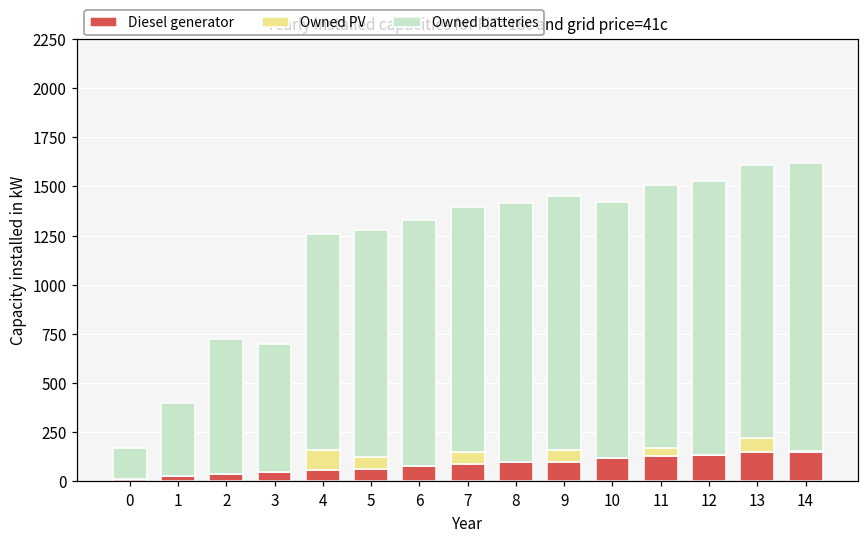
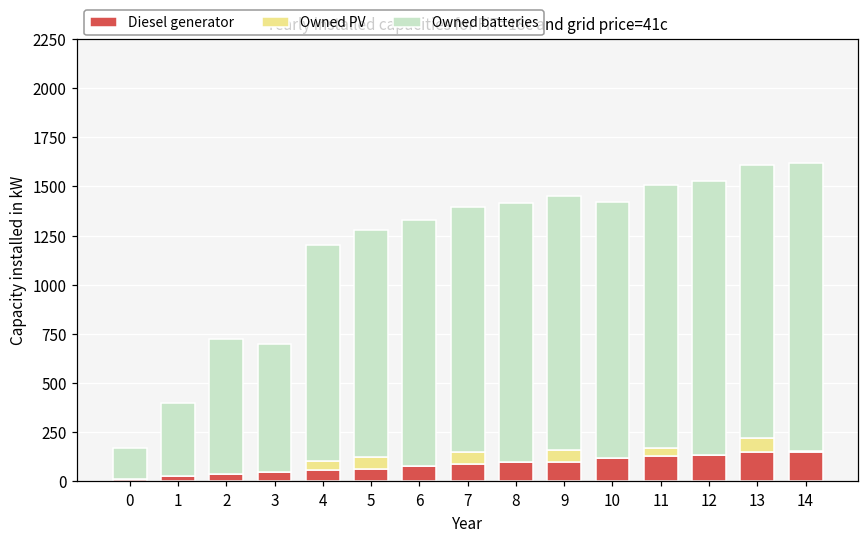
  {
    "Diesel generator": {
      "1": 30,
      "2": 40,
      "3": 50,
      "4": 60,
      "5": 70,
      "6": 80,
      "7": 90,
      "8": 100,
      "9": 100,
      "10": 120,
      "11": 130,
      "12": 140,
      "13": 150,
      "14": 150
    },
    "Owned PV": {
      "0": 0,
      "1": 0,
      "2": 0,
      "3": 0,
-     "4": 100,
+     "4": 50,
      "5": 60,
      "6": 0,
      "7": 60,
      "8": 0,
      "9": 60,
      "10": 0,
      "11": 50,
      "12": 0,
      "13": 80
    },
    "Owned batteries": {
      "0": 160,
      "1": 370,
      "2": 680,
      "3": 650,
      "4": 1100,
      "5": 1160,
      "6": 1250,
      "7": 1250,
      "8": 1320,
      "9": 1290,
      "10": 1300,
      "11": 1340,
      "12": 1390,
      "13": 1390,
      "14": 1470
    }
  }
